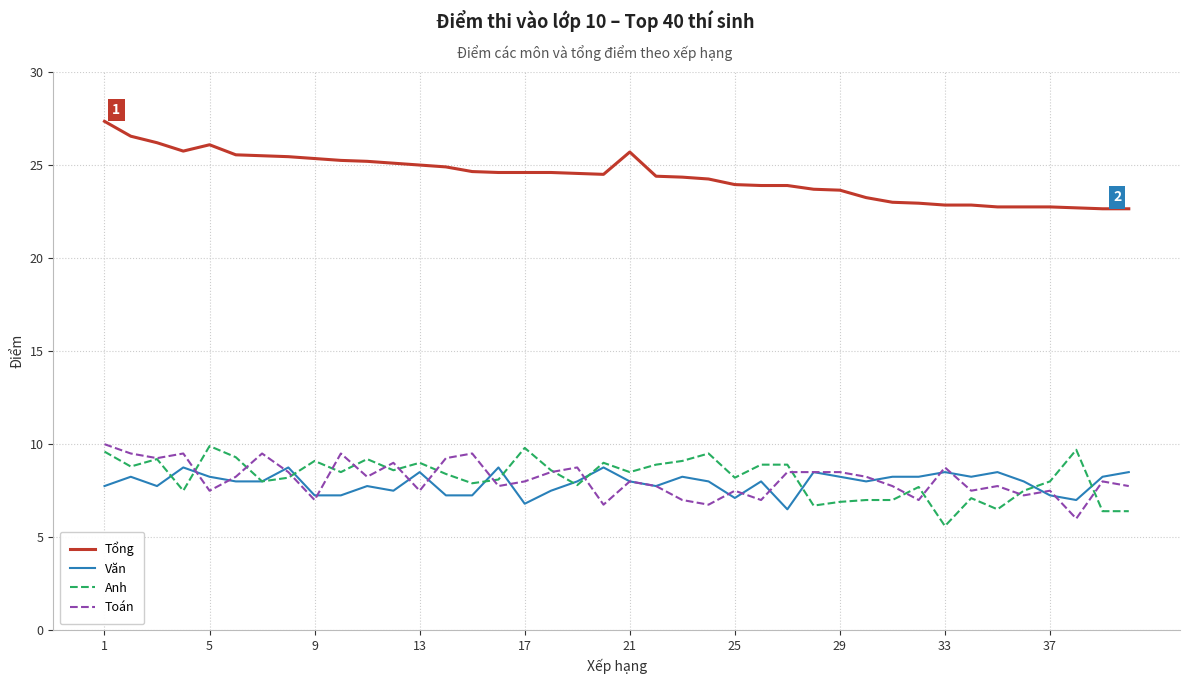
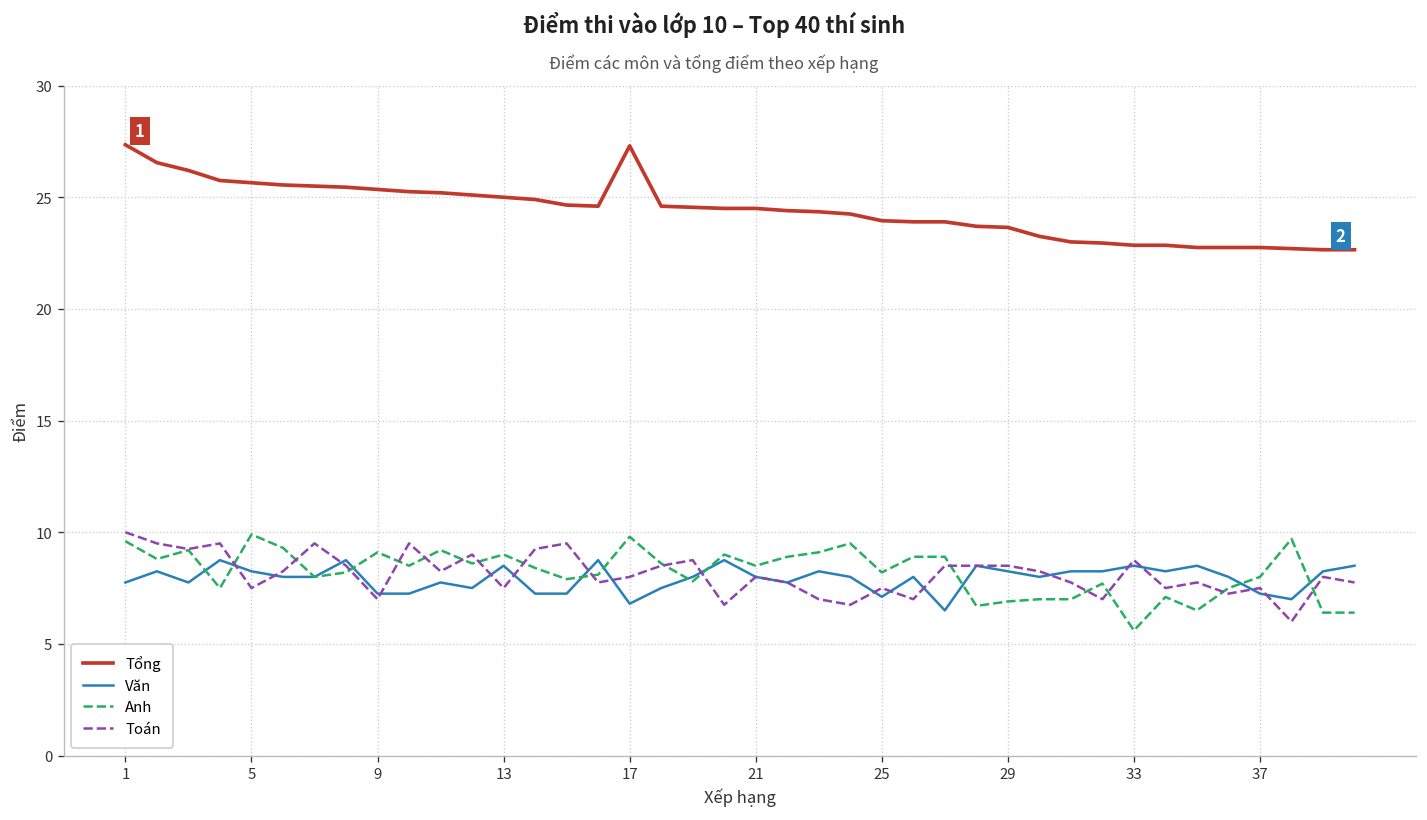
  {
    "Tổng": {
-     "5": 26.1,
+     "5": 25.7,
      "9": 25.4,
      "13": 25.0,
-     "17": 24.6,
-     "21": 25.7,
+     "17": 27.3,
+     "21": 24.5,
      "25": 24.0,
      "29": 23.7,
      "33": 22.9,
      "37": 22.8
    },
    "Văn": {
      "1": 7.8,
      "5": 8.3,
      "9": 7.3,
      "13": 8.5,
      "17": 6.8,
      "25": 7.1,
      "29": 8.3,
      "33": 8.5,
      "37": 7.3
    },
    "Anh": {
      "1": 9.6,
      "5": 9.9,
      "9": 9.1,
      "13": 9.0,
      "17": 9.8,
      "21": 8.5,
      "25": 8.2,
      "29": 6.9,
      "33": 5.6,
      "37": 8.0
    },
    "Toán": {
      "1": 10.0,
      "5": 7.5,
      "9": 7.0,
      "13": 7.5,
      "17": 8.0,
      "25": 7.5,
      "29": 8.5,
      "33": 8.8,
      "37": 7.5
    }
  }
